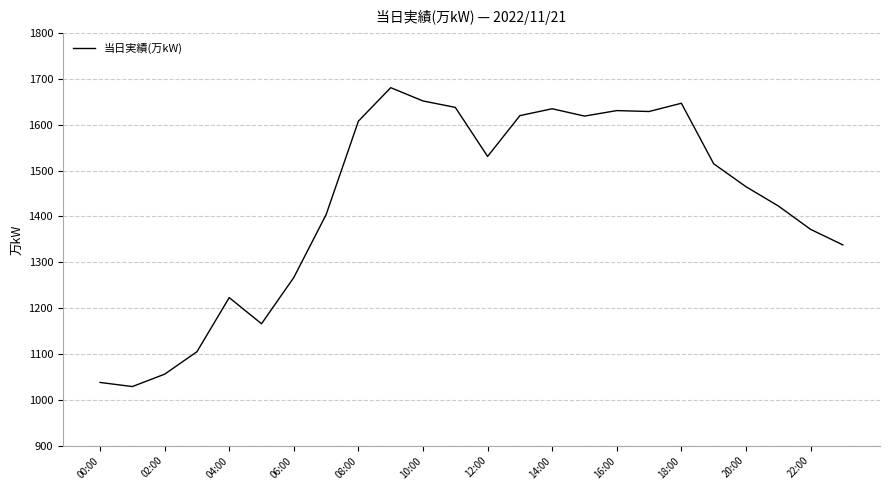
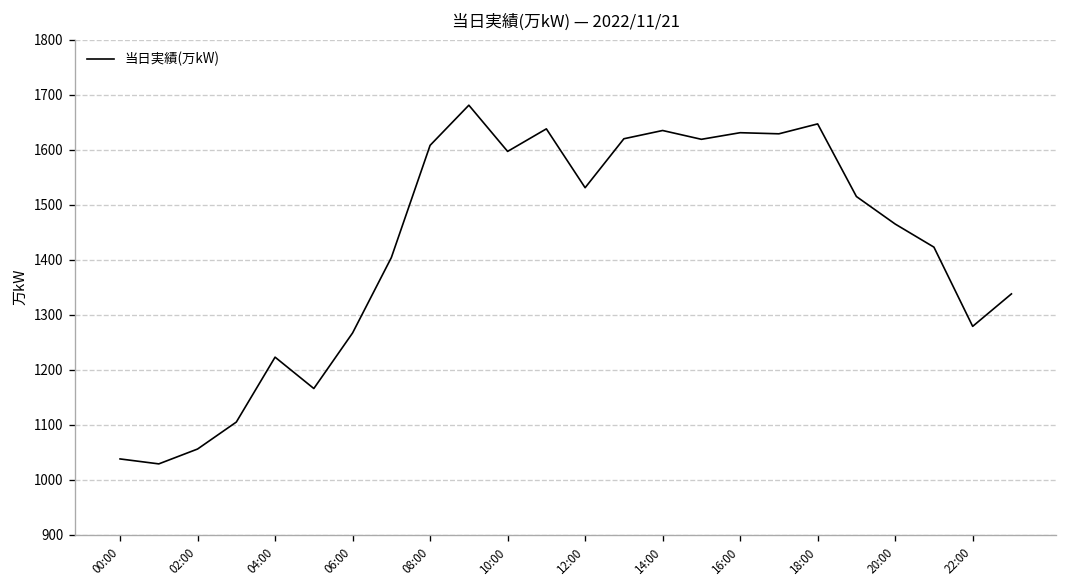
  {
    "00:00": 1040,
    "02:00": 1060,
    "04:00": 1220,
    "06:00": 1270,
    "08:00": 1610,
-   "10:00": 1650,
+   "10:00": 1600,
    "12:00": 1530,
    "14:00": 1640,
    "16:00": 1630,
    "18:00": 1650,
    "20:00": 1470,
-   "22:00": 1370
+   "22:00": 1280
  }
